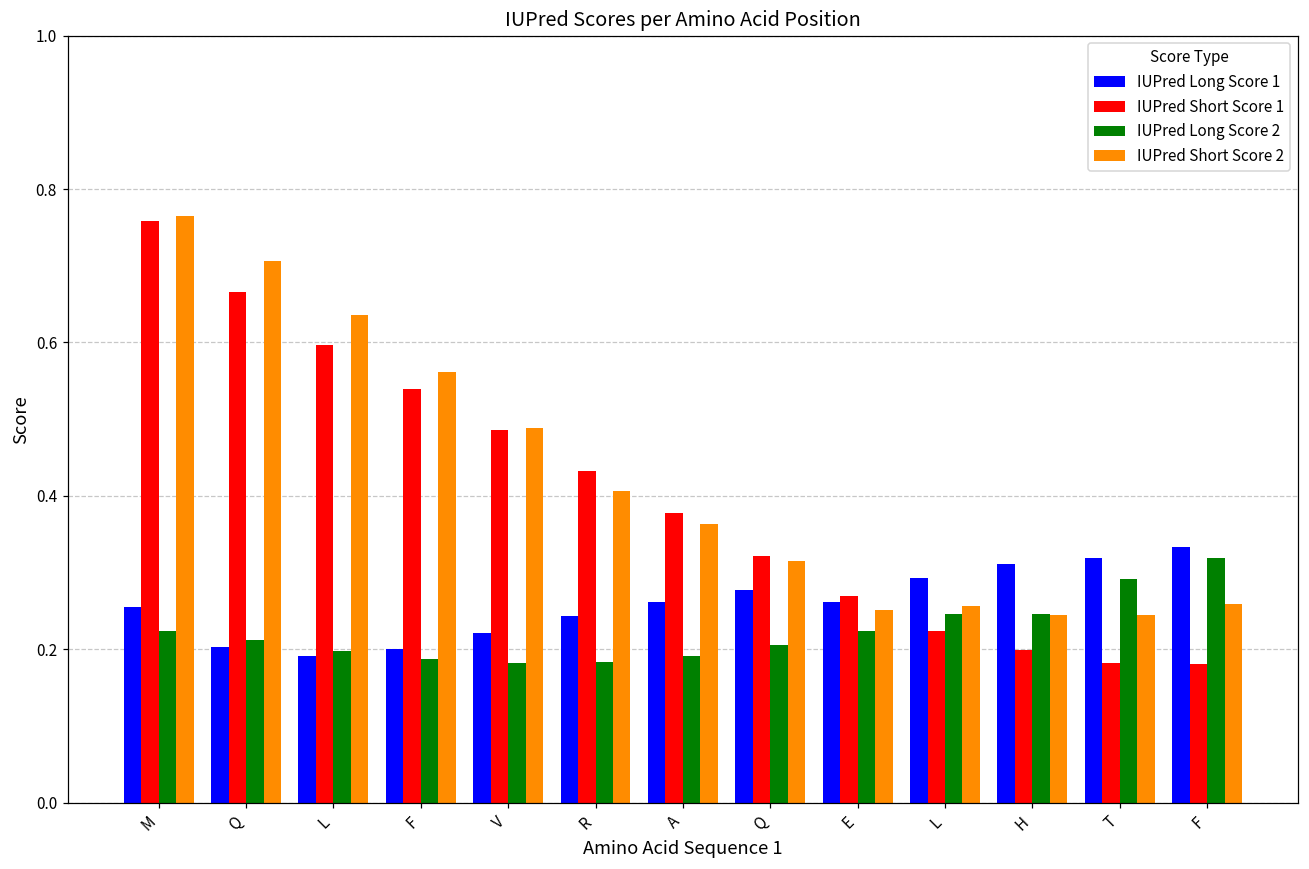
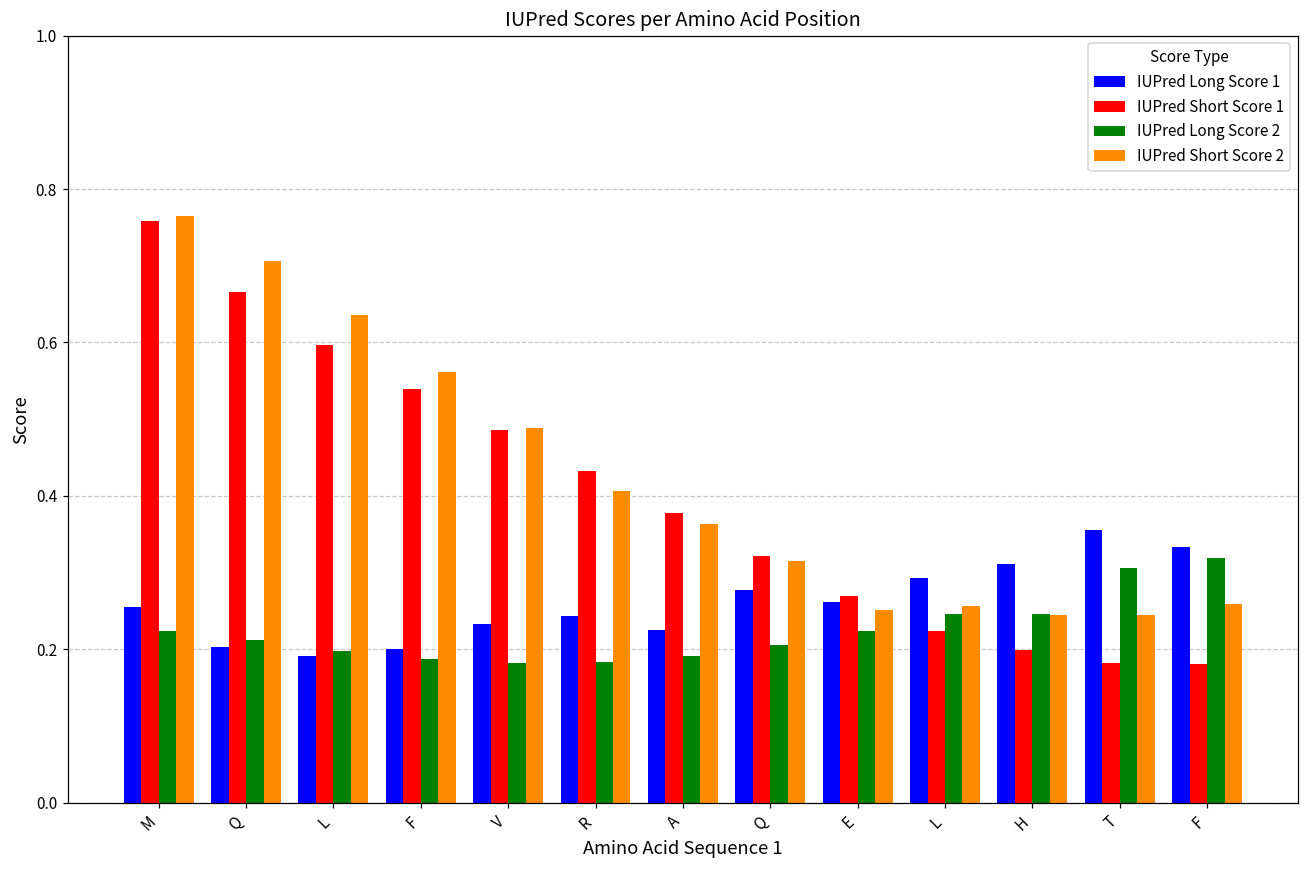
  {
    "IUPred Long Score 1": {
      "M": 0.26,
-     "V": 0.22,
+     "V": 0.23,
      "R": 0.24,
-     "A": 0.26,
+     "A": 0.22,
      "E": 0.26,
      "H": 0.31,
-     "T": 0.32
+     "T": 0.36
    },
    "IUPred Short Score 1": {
      "M": 0.76,
      "V": 0.49,
      "R": 0.43,
      "A": 0.38,
      "E": 0.27,
      "H": 0.20,
      "T": 0.18
    },
    "IUPred Long Score 2": {
      "M": 0.22,
      "V": 0.18,
      "R": 0.18,
      "A": 0.19,
      "E": 0.22,
      "H": 0.25,
-     "T": 0.29
+     "T": 0.31
    },
    "IUPred Short Score 2": {
      "M": 0.76,
      "V": 0.49,
      "R": 0.41,
      "A": 0.36,
      "E": 0.25,
      "H": 0.25,
      "T": 0.25
    }
  }
